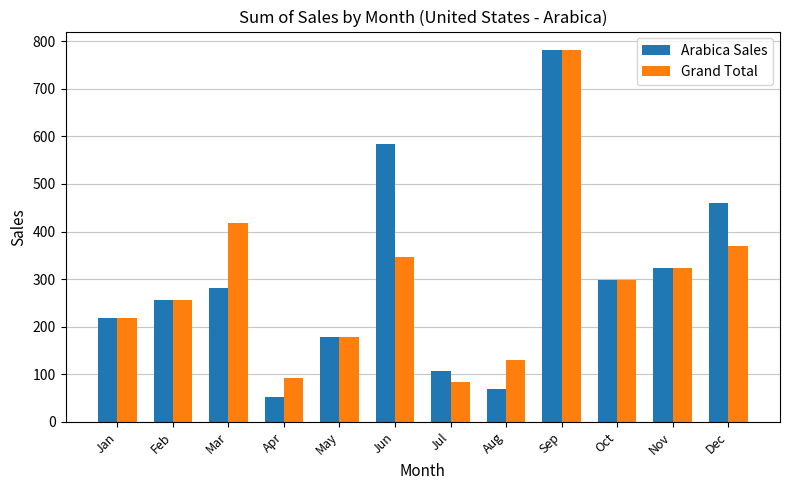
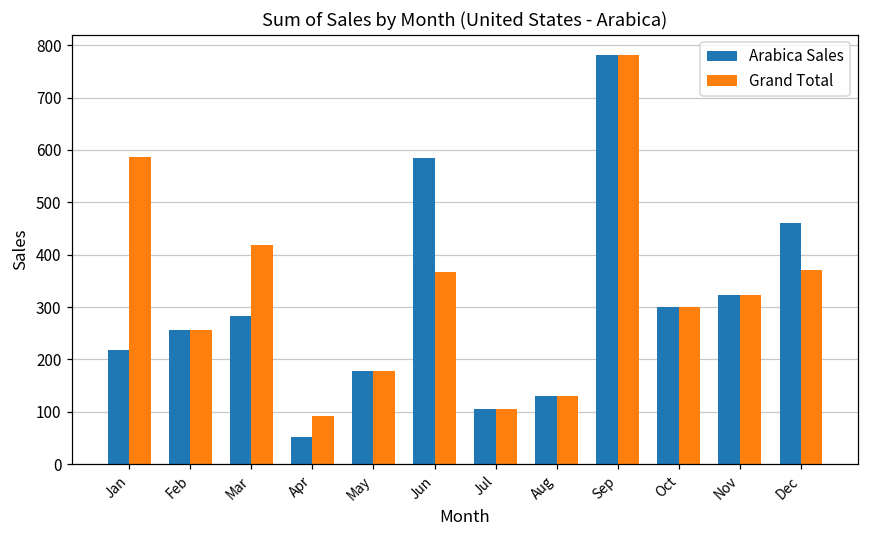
  {
    "Arabica Sales": {
      "Jan": 220,
      "Feb": 260,
      "Mar": 280,
      "Apr": 50,
      "May": 180,
      "Jun": 580,
      "Jul": 110,
-     "Aug": 70,
+     "Aug": 130,
      "Sep": 780,
      "Oct": 300,
      "Nov": 320,
      "Dec": 460
    },
    "Grand Total": {
-     "Jan": 220,
+     "Jan": 590,
      "Feb": 260,
      "Mar": 420,
      "Apr": 90,
      "May": 180,
-     "Jun": 350,
-     "Jul": 80,
+     "Jun": 370,
+     "Jul": 110,
      "Aug": 130,
      "Sep": 780,
      "Oct": 300,
      "Nov": 320,
      "Dec": 370
    }
  }
